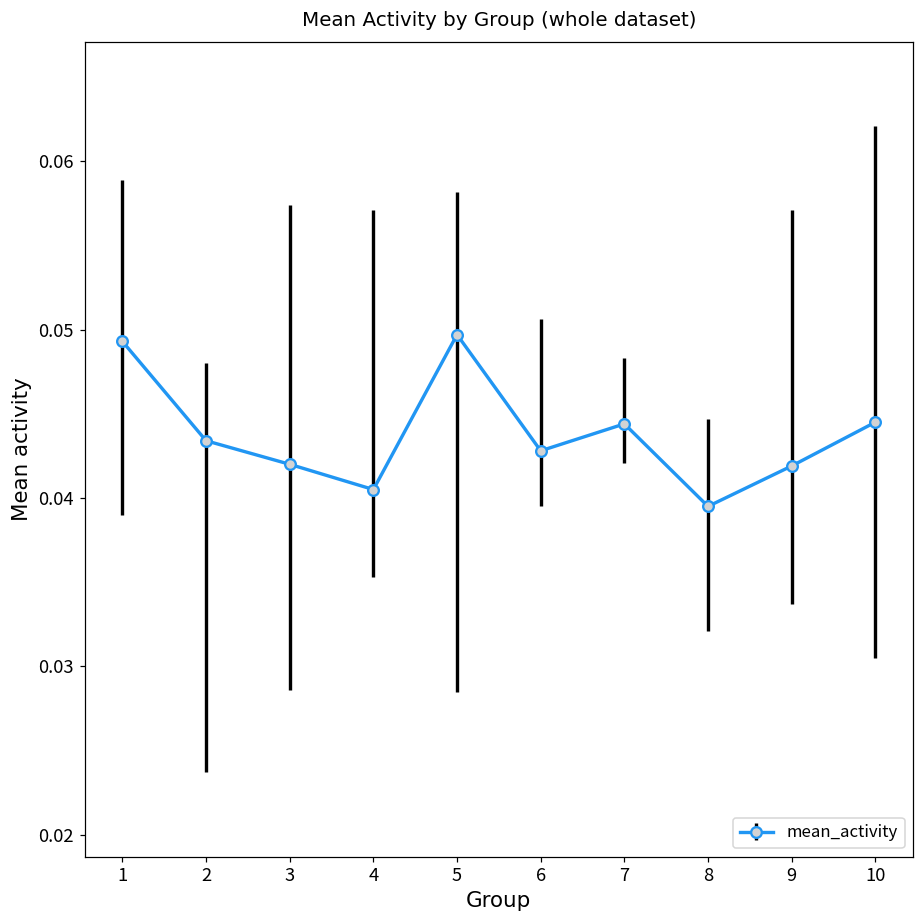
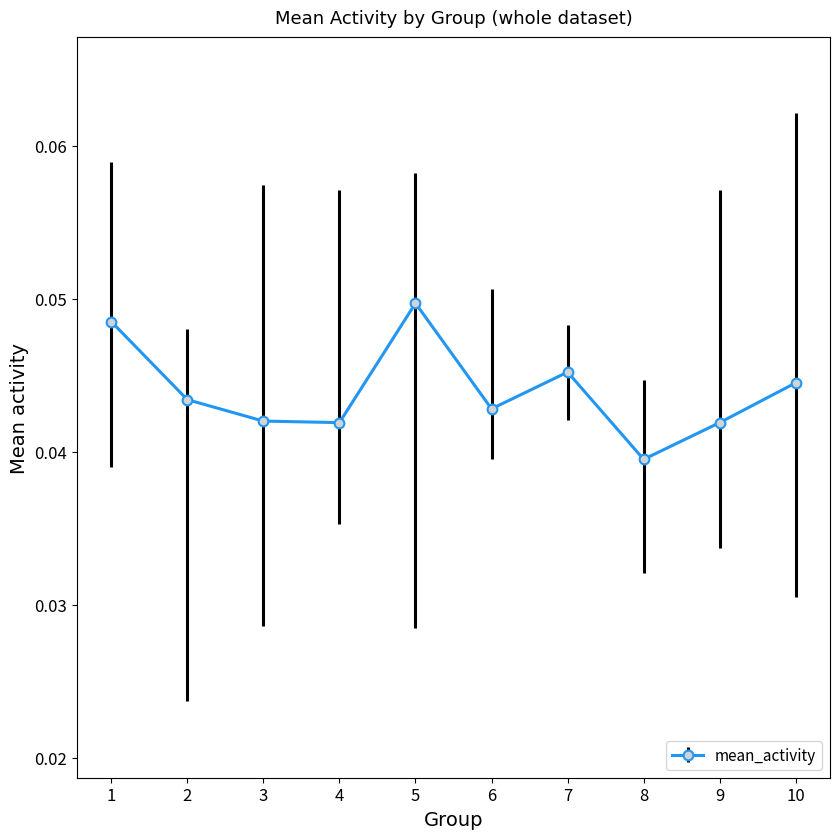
  {
-   "1": 0.0493,
+   "1": 0.0485,
    "2": 0.0434,
    "3": 0.0420,
-   "4": 0.0405,
+   "4": 0.0419,
    "5": 0.0497,
    "6": 0.0428,
-   "7": 0.0444,
+   "7": 0.0452,
    "8": 0.0395,
    "9": 0.0419,
    "10": 0.0445
  }
